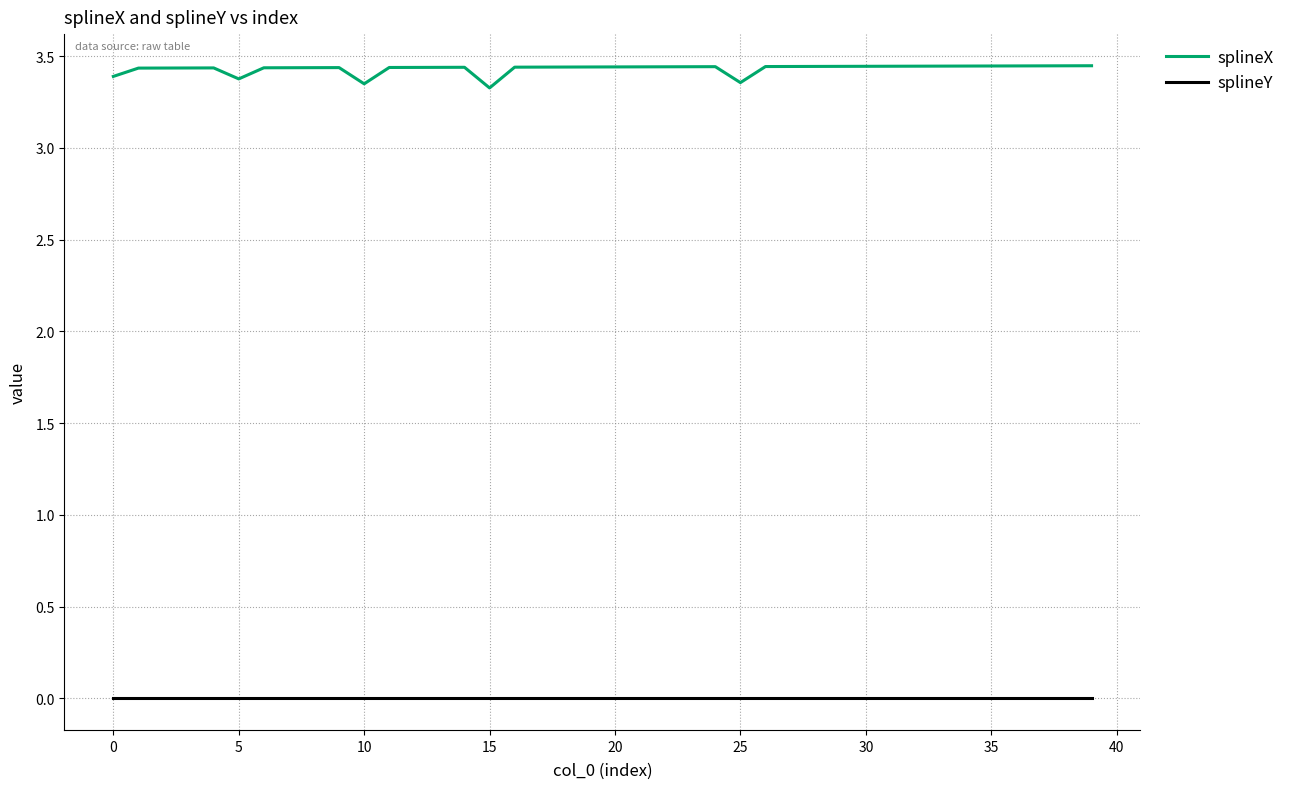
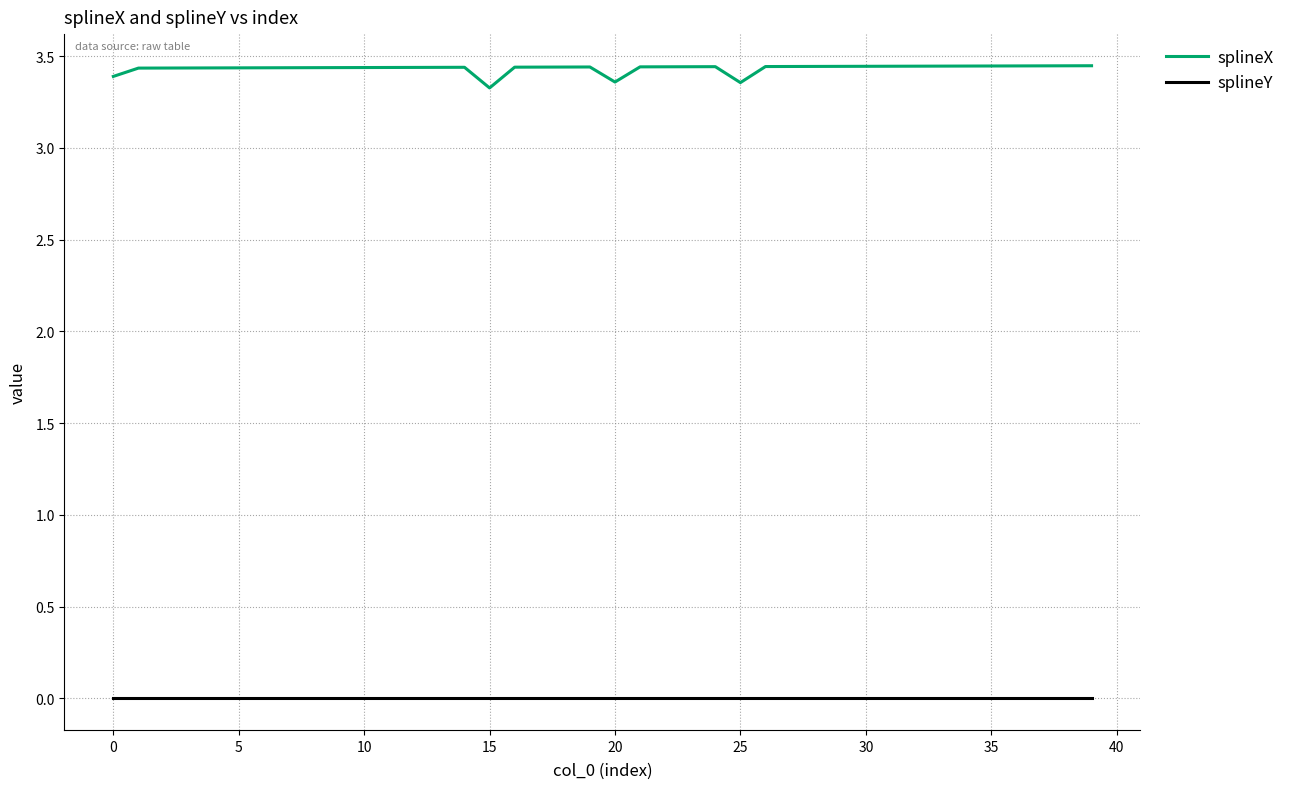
  {
    "splineX": {
      "0": 3.39,
-     "5": 3.38,
-     "10": 3.35,
+     "5": 3.44,
+     "10": 3.44,
      "15": 3.33,
-     "20": 3.44,
+     "20": 3.36,
      "25": 3.36,
      "30": 3.44,
      "35": 3.45
    },
    "splineY": {
      "0": 0.00,
      "5": 0.00,
      "10": 0.00,
      "15": 0.00,
      "20": 0.00,
      "25": 0.00,
      "30": 0.00,
      "35": 0.00
    }
  }
